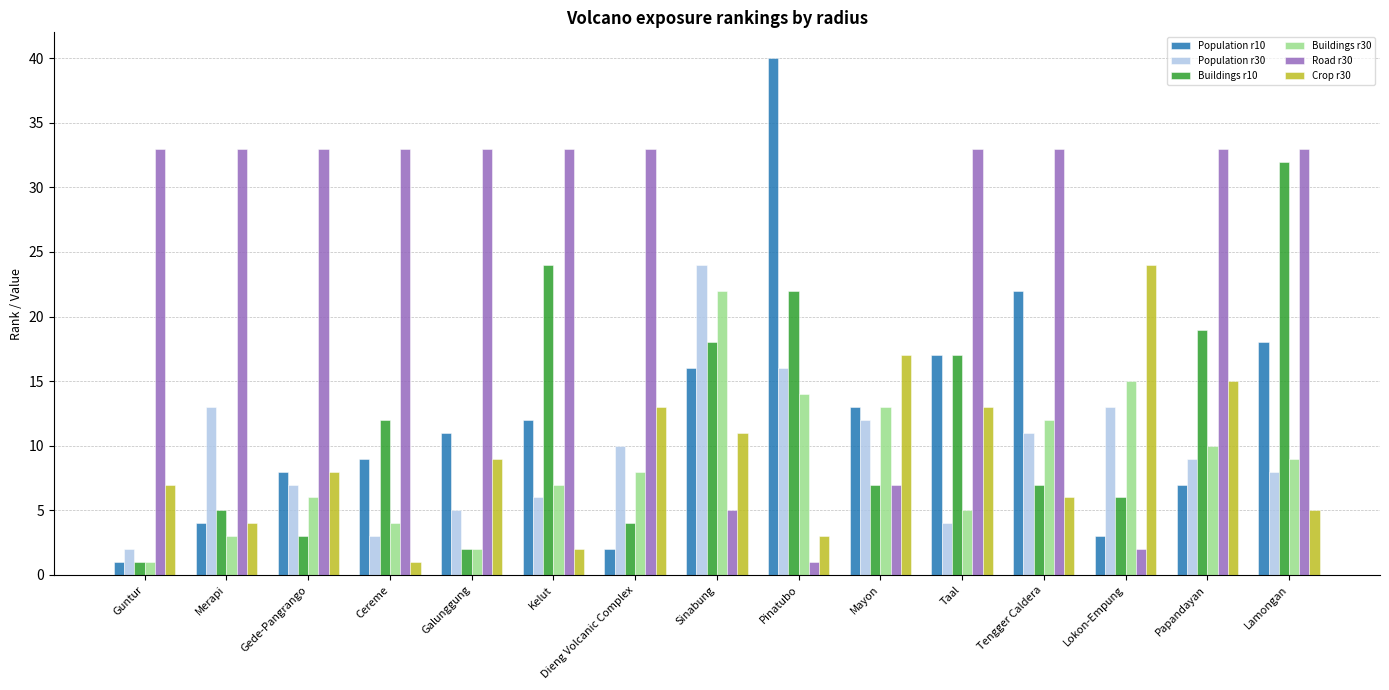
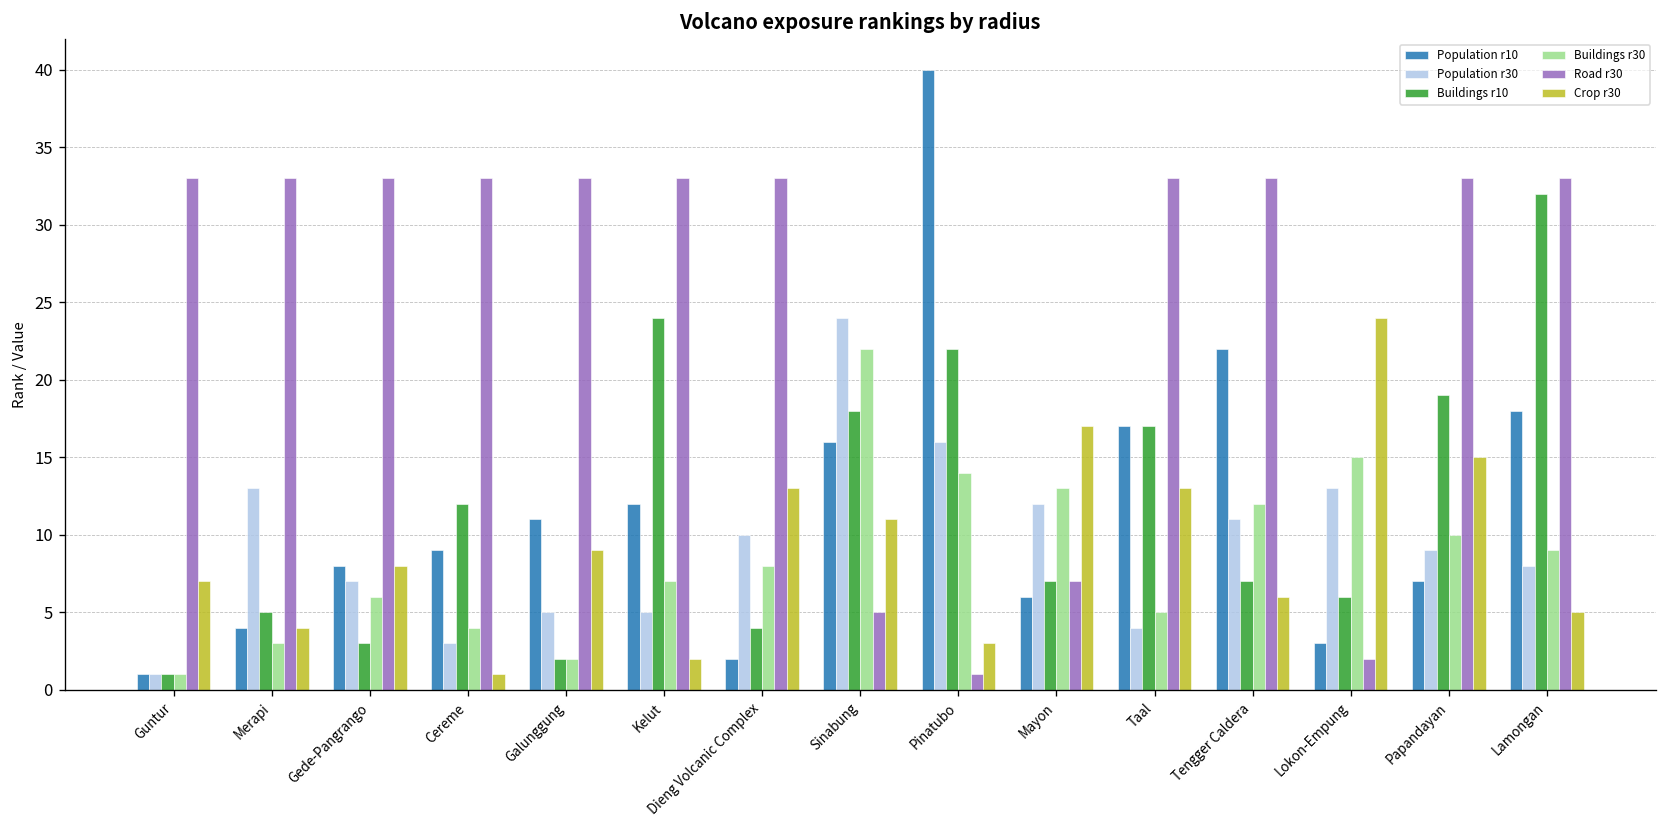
  {
    "Population r10": {
      "Guntur": 1,
      "Merapi": 4,
      "Gede-Pangrango": 8,
      "Cereme": 9,
      "Galunggung": 11,
      "Kelut": 12,
      "Dieng Volcanic Complex": 2,
      "Sinabung": 16,
      "Pinatubo": 40,
-     "Mayon": 13,
+     "Mayon": 6,
      "Taal": 17,
      "Tengger Caldera": 22,
      "Lokon-Empung": 3,
      "Papandayan": 7,
      "Lamongan": 18
    },
    "Population r30": {
-     "Guntur": 2,
+     "Guntur": 1,
      "Merapi": 13,
      "Gede-Pangrango": 7,
      "Cereme": 3,
      "Galunggung": 5,
-     "Kelut": 6,
+     "Kelut": 5,
      "Dieng Volcanic Complex": 10,
      "Sinabung": 24,
      "Pinatubo": 16,
      "Mayon": 12,
      "Taal": 4,
      "Tengger Caldera": 11,
      "Lokon-Empung": 13,
      "Papandayan": 9,
      "Lamongan": 8
    },
    "Buildings r10": {
      "Guntur": 1,
      "Merapi": 5,
      "Gede-Pangrango": 3,
      "Cereme": 12,
      "Galunggung": 2,
      "Kelut": 24,
      "Dieng Volcanic Complex": 4,
      "Sinabung": 18,
      "Pinatubo": 22,
      "Mayon": 7,
      "Taal": 17,
      "Tengger Caldera": 7,
      "Lokon-Empung": 6,
      "Papandayan": 19,
      "Lamongan": 32
    },
    "Buildings r30": {
      "Guntur": 1,
      "Merapi": 3,
      "Gede-Pangrango": 6,
      "Cereme": 4,
      "Galunggung": 2,
      "Kelut": 7,
      "Dieng Volcanic Complex": 8,
      "Sinabung": 22,
      "Pinatubo": 14,
      "Mayon": 13,
      "Taal": 5,
      "Tengger Caldera": 12,
      "Lokon-Empung": 15,
      "Papandayan": 10,
      "Lamongan": 9
    },
    "Road r30": {
      "Guntur": 33,
      "Merapi": 33,
      "Gede-Pangrango": 33,
      "Cereme": 33,
      "Galunggung": 33,
      "Kelut": 33,
      "Dieng Volcanic Complex": 33,
      "Sinabung": 5,
      "Pinatubo": 1,
      "Mayon": 7,
      "Taal": 33,
      "Tengger Caldera": 33,
      "Lokon-Empung": 2,
      "Papandayan": 33,
      "Lamongan": 33
    },
    "Crop r30": {
      "Guntur": 7,
      "Merapi": 4,
      "Gede-Pangrango": 8,
      "Cereme": 1,
      "Galunggung": 9,
      "Kelut": 2,
      "Dieng Volcanic Complex": 13,
      "Sinabung": 11,
      "Pinatubo": 3,
      "Mayon": 17,
      "Taal": 13,
      "Tengger Caldera": 6,
      "Lokon-Empung": 24,
      "Papandayan": 15,
      "Lamongan": 5
    }
  }
